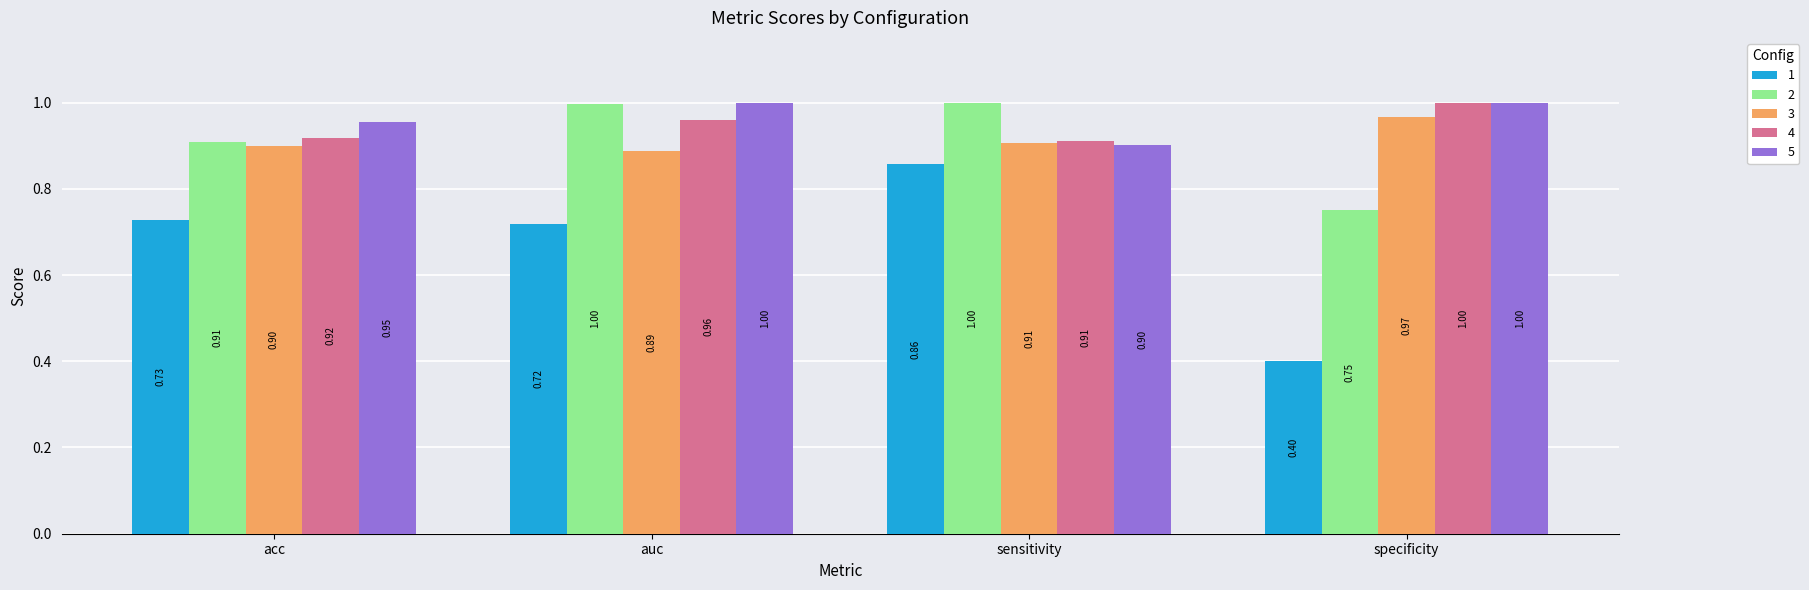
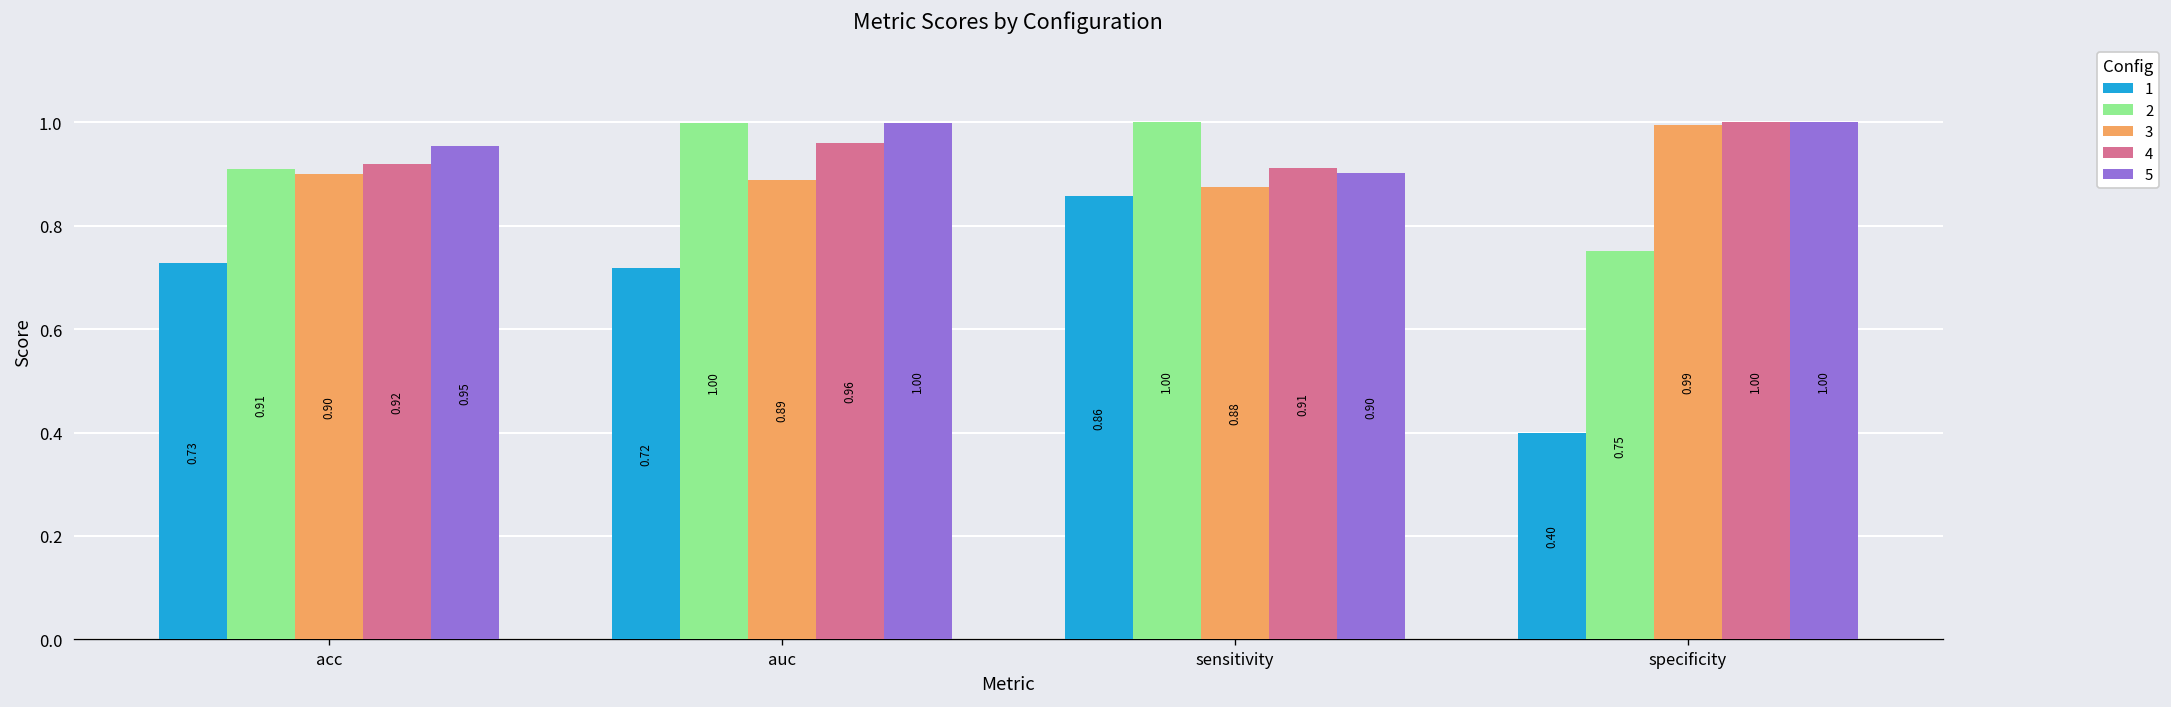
  {
    "1": {
      "acc": 0.73,
      "auc": 0.72,
      "sensitivity": 0.86,
      "specificity": 0.40
    },
    "2": {
      "acc": 0.91,
      "auc": 1.00,
      "sensitivity": 1.00,
      "specificity": 0.75
    },
    "3": {
      "acc": 0.90,
      "auc": 0.89,
-     "sensitivity": 0.91,
-     "specificity": 0.97
+     "sensitivity": 0.88,
+     "specificity": 0.99
    },
    "4": {
      "acc": 0.92,
      "auc": 0.96,
      "sensitivity": 0.91,
      "specificity": 1.00
    },
    "5": {
      "acc": 0.95,
      "auc": 1.00,
      "sensitivity": 0.90,
      "specificity": 1.00
    }
  }
